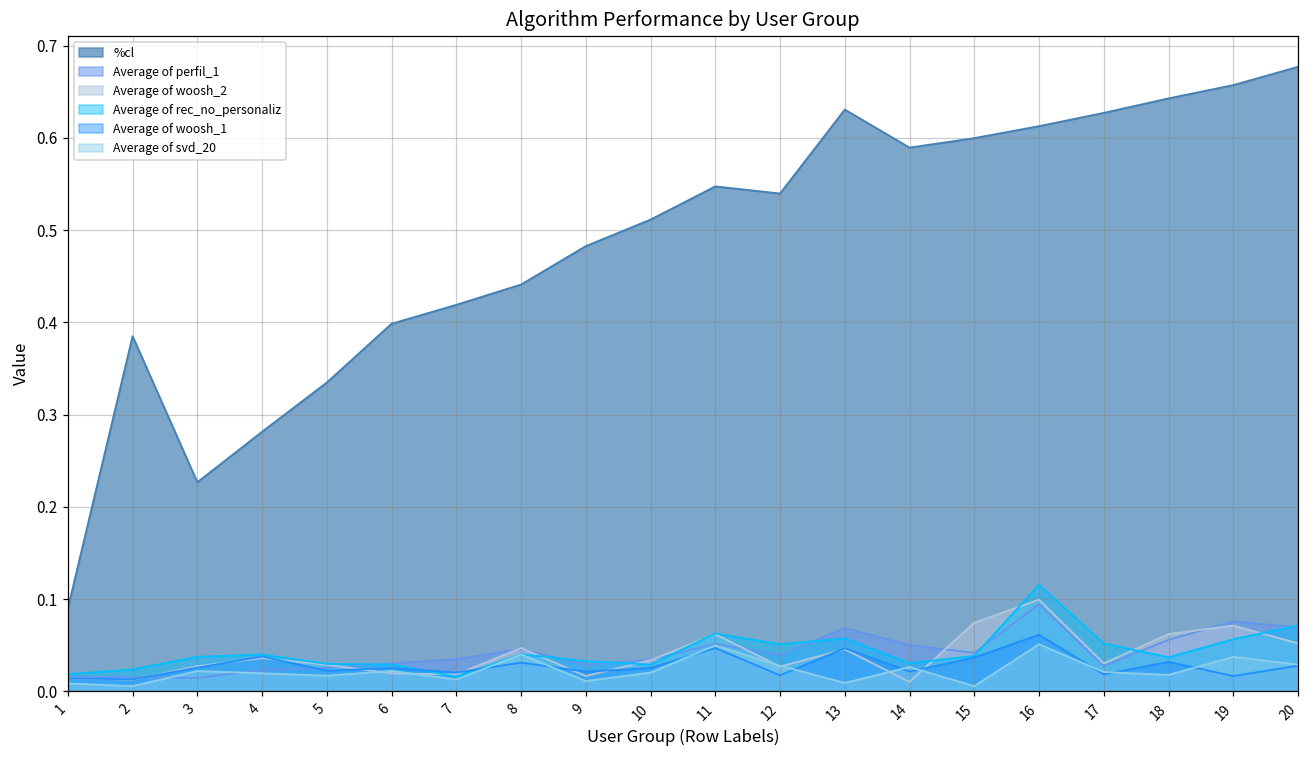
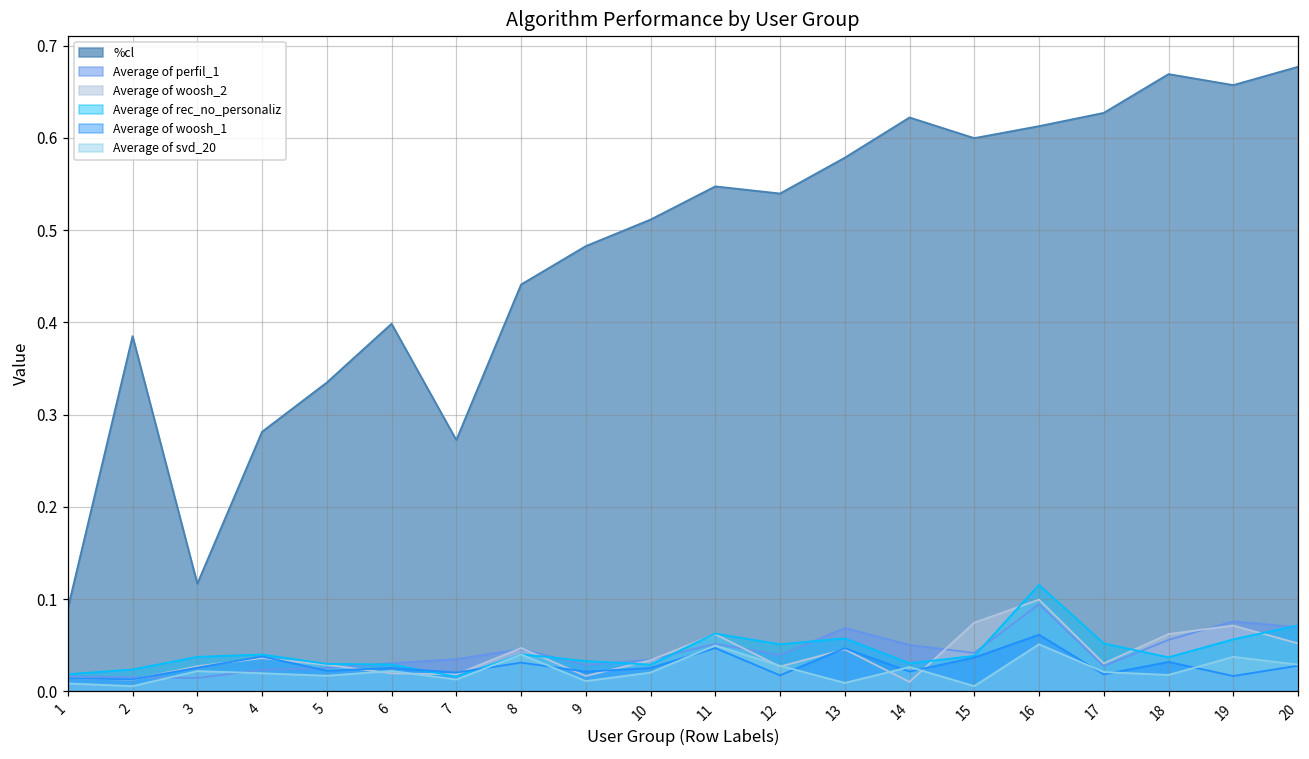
  {
    "%cl": {
      "1": 0.09,
      "2": 0.38,
-     "3": 0.23,
+     "3": 0.12,
      "4": 0.28,
      "5": 0.33,
      "6": 0.40,
-     "7": 0.42,
+     "7": 0.27,
      "8": 0.44,
      "9": 0.48,
      "10": 0.51,
      "11": 0.55,
      "12": 0.54,
-     "13": 0.63,
-     "14": 0.59,
+     "13": 0.58,
+     "14": 0.62,
      "15": 0.60,
      "16": 0.61,
      "17": 0.63,
-     "18": 0.64,
+     "18": 0.67,
      "19": 0.66,
      "20": 0.68
    }
  }
